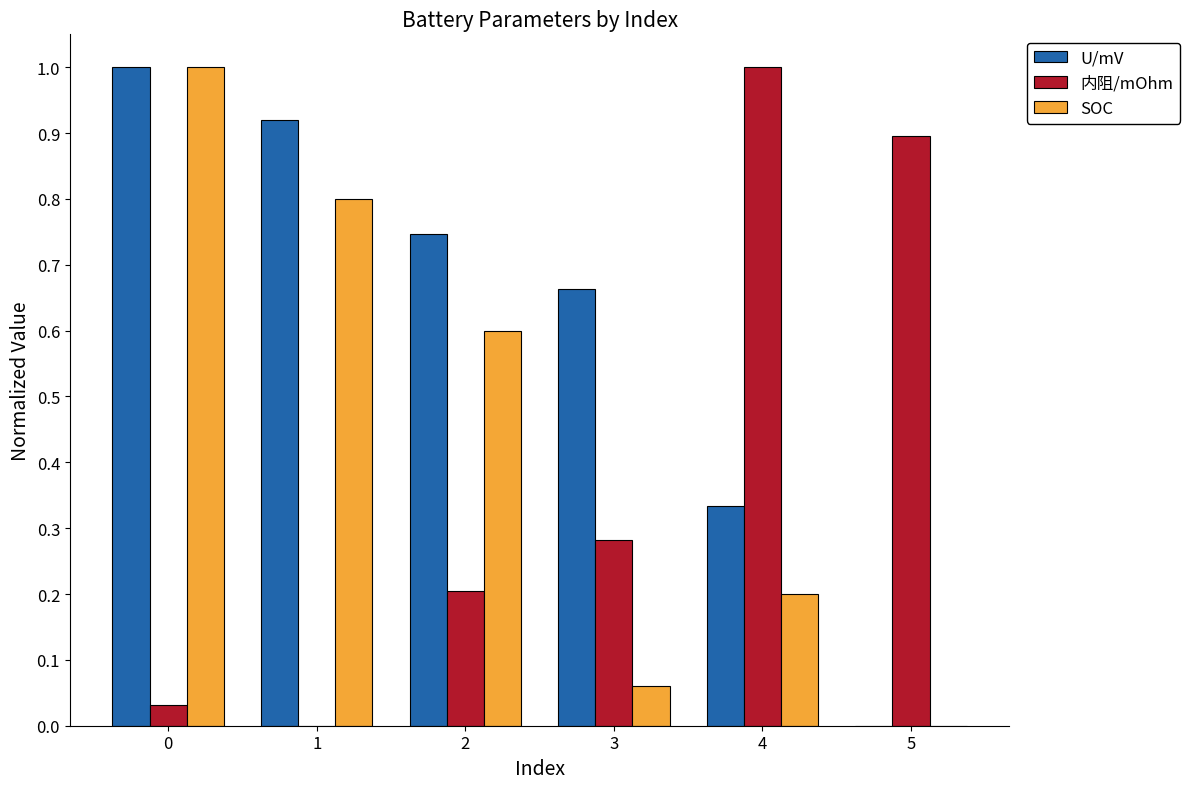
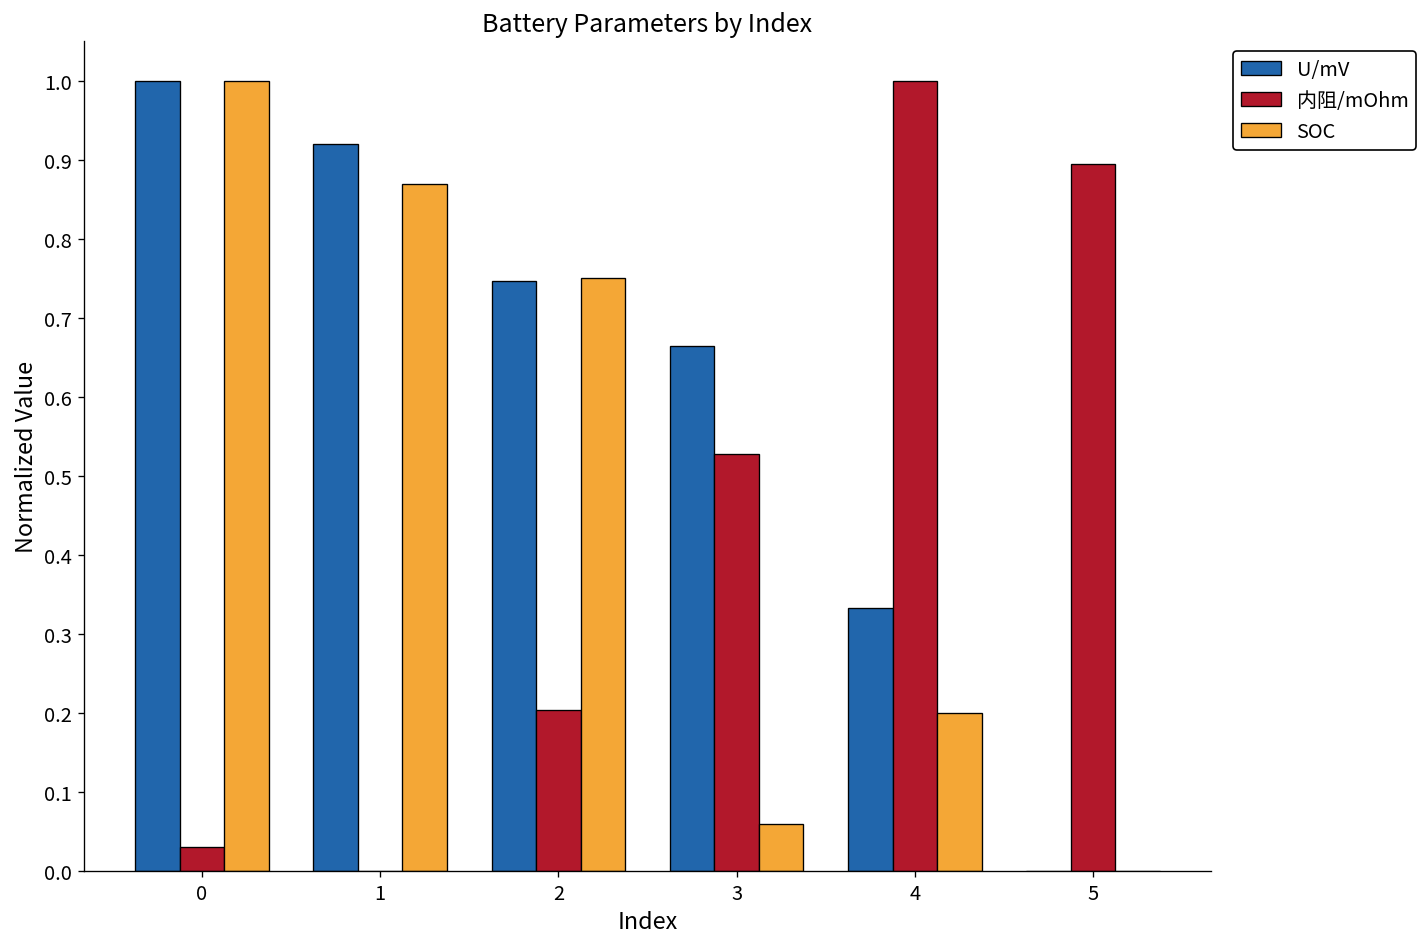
  {
    "U/mV": {
      "0": 1.00,
      "1": 0.92,
      "2": 0.75,
      "3": 0.66,
      "4": 0.33,
      "5": 0.00
    },
    "内阻/mOhm": {
      "0": 0.03,
      "1": 0.00,
      "2": 0.20,
-     "3": 0.28,
+     "3": 0.53,
      "4": 1.00,
      "5": 0.90
    },
    "SOC": {
      "0": 1.00,
-     "1": 0.80,
-     "2": 0.60,
+     "1": 0.87,
+     "2": 0.75,
      "3": 0.06,
      "4": 0.20,
      "5": 0.00
    }
  }
